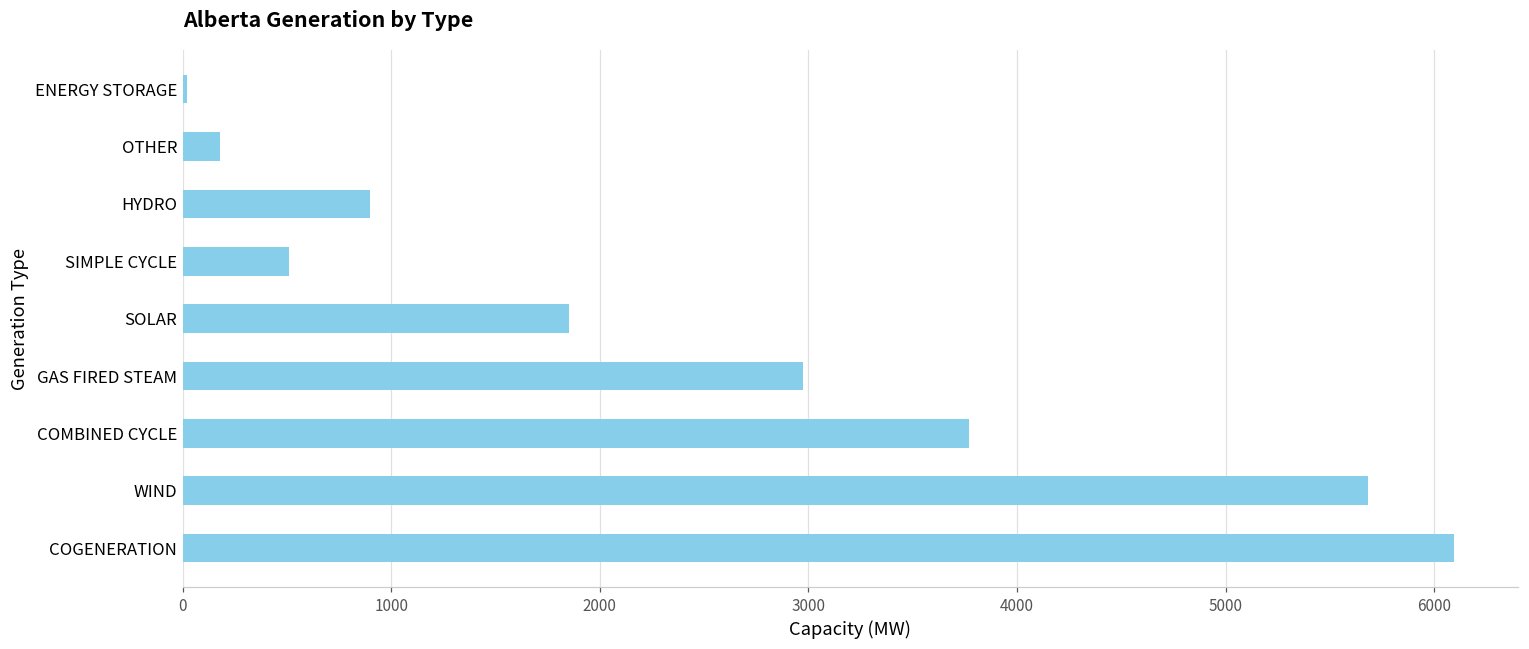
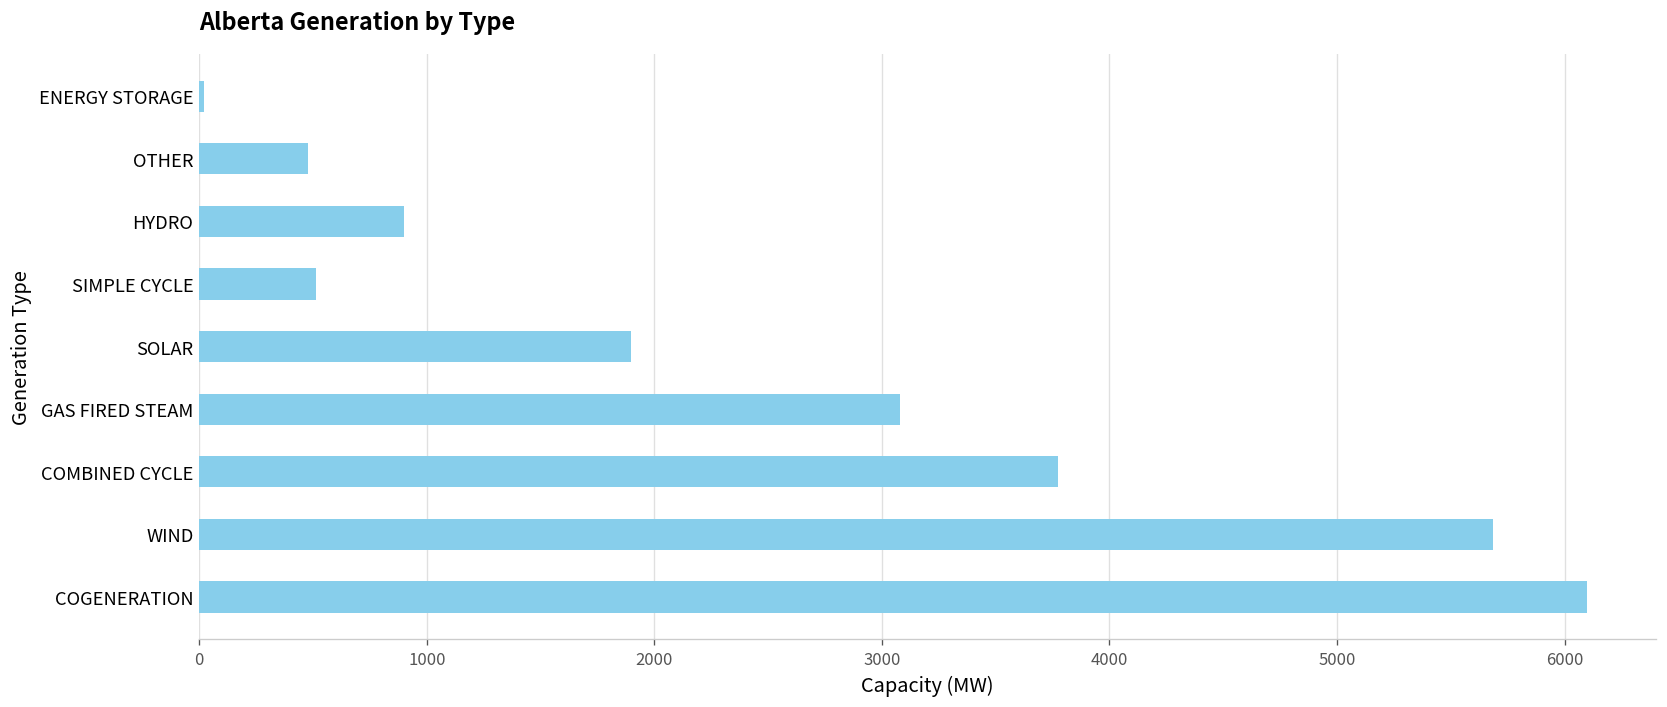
  {
    "ENERGY STORAGE": 20,
-   "OTHER": 180,
+   "OTHER": 480,
    "HYDRO": 900,
    "SIMPLE CYCLE": 510,
-   "SOLAR": 1850,
-   "GAS FIRED STEAM": 2980,
+   "SOLAR": 1900,
+   "GAS FIRED STEAM": 3080,
    "COMBINED CYCLE": 3770,
    "WIND": 5680,
    "COGENERATION": 6100
  }
